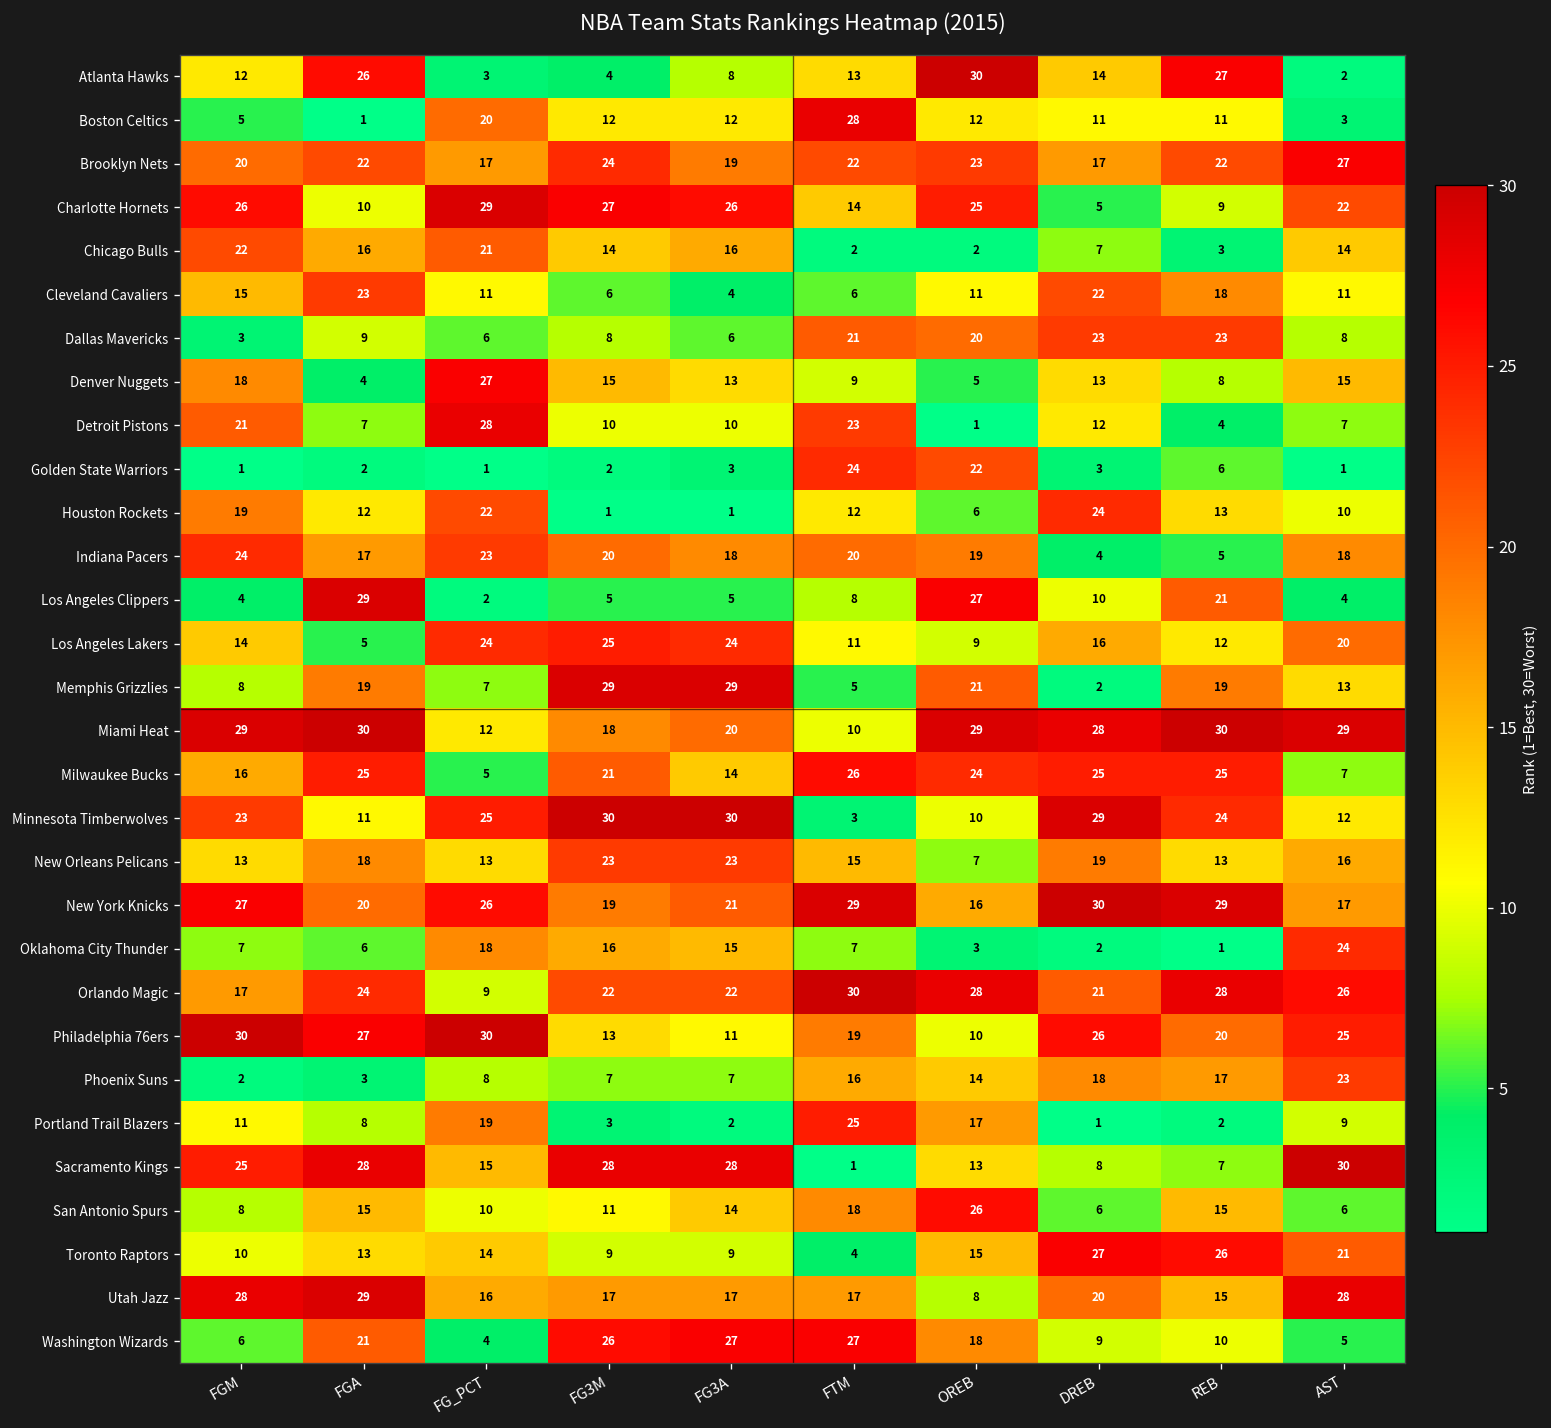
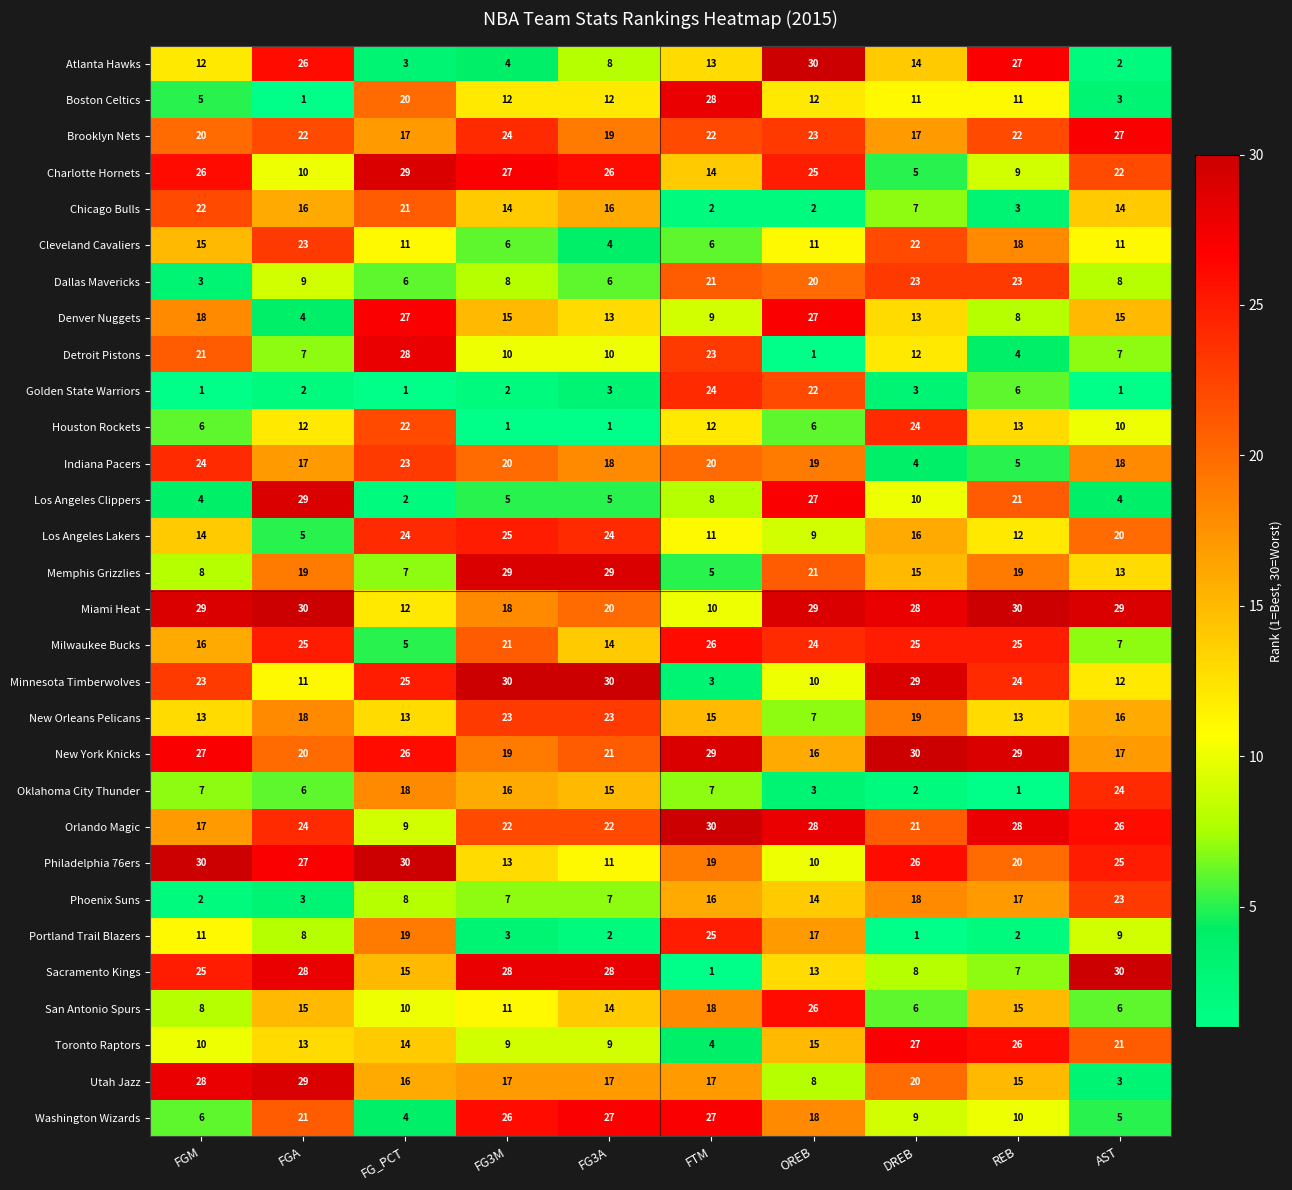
  {
    "Denver Nuggets": {
      "FGM": 18,
      "FGA": 4,
      "FG_PCT": 27,
      "FG3M": 15,
      "FG3A": 13,
      "FTM": 9,
-     "OREB": 5,
+     "OREB": 27,
      "DREB": 13,
      "REB": 8,
      "AST": 15
    },
    "Houston Rockets": {
-     "FGM": 19,
+     "FGM": 6,
      "FGA": 12,
      "FG_PCT": 22,
      "FG3M": 1,
      "FG3A": 1,
      "FTM": 12,
      "OREB": 6,
      "DREB": 24,
      "REB": 13,
      "AST": 10
    },
    "Memphis Grizzlies": {
      "FGM": 8,
      "FGA": 19,
      "FG_PCT": 7,
      "FG3M": 29,
      "FG3A": 29,
      "FTM": 5,
      "OREB": 21,
-     "DREB": 2,
+     "DREB": 15,
      "REB": 19,
      "AST": 13
    },
    "Utah Jazz": {
      "FGM": 28,
      "FGA": 29,
      "FG_PCT": 16,
      "FG3M": 17,
      "FG3A": 17,
      "FTM": 17,
      "OREB": 8,
      "DREB": 20,
      "REB": 15,
-     "AST": 28
+     "AST": 3
    }
  }
